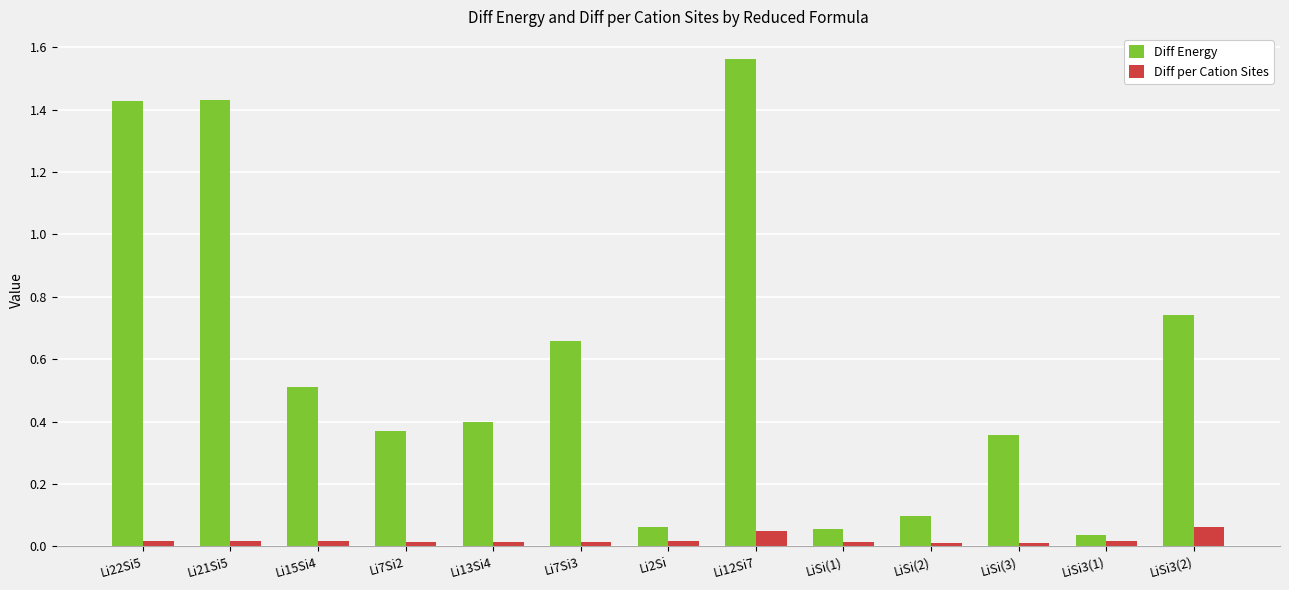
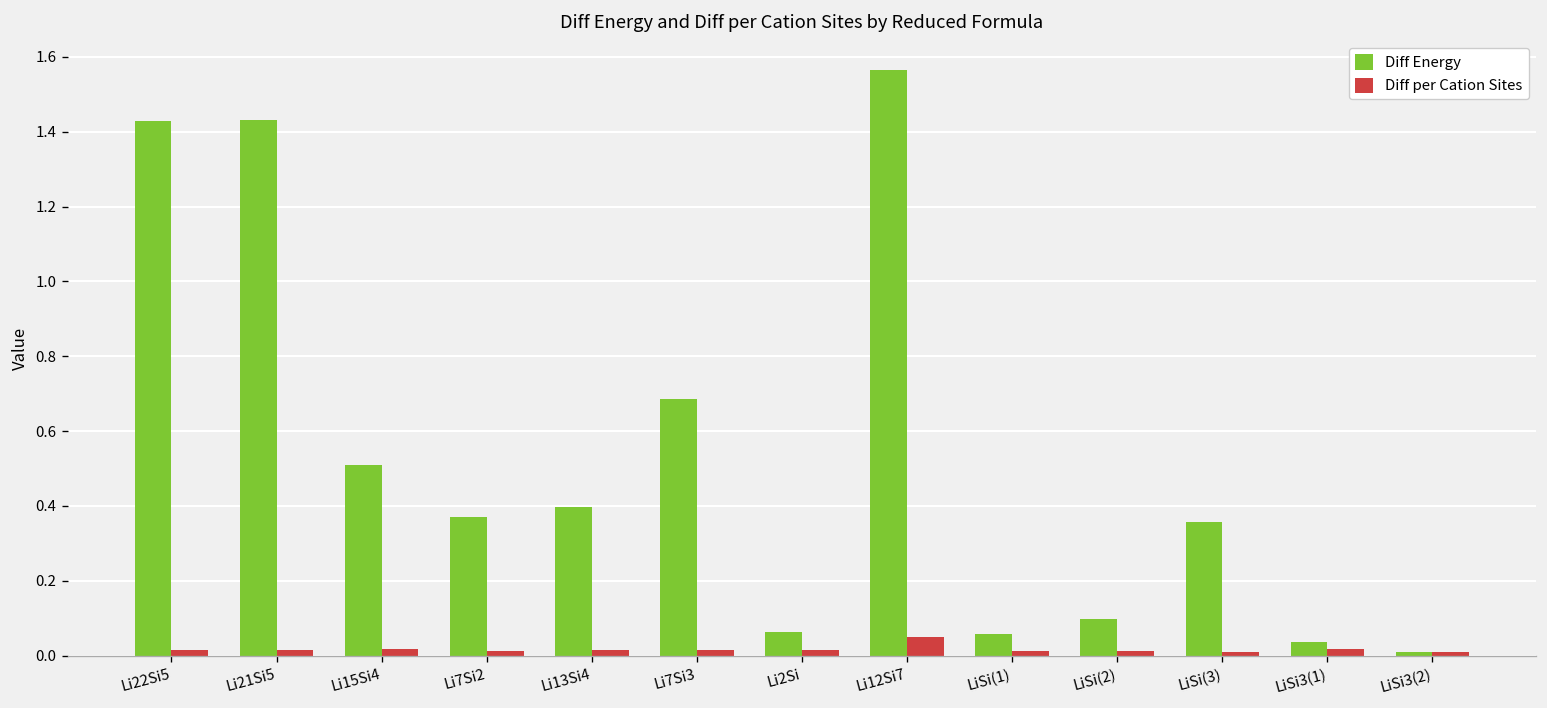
  {
    "Diff Energy": {
      "Li22Si5": 1.43,
      "Li21Si5": 1.43,
      "Li15Si4": 0.51,
      "Li7Si2": 0.37,
      "Li13Si4": 0.40,
-     "Li7Si3": 0.66,
+     "Li7Si3": 0.69,
      "Li2Si": 0.06,
      "Li12Si7": 1.56,
      "LiSi(1)": 0.06,
      "LiSi(2)": 0.10,
      "LiSi(3)": 0.36,
      "LiSi3(1)": 0.04,
-     "LiSi3(2)": 0.74
+     "LiSi3(2)": 0.01
    },
    "Diff per Cation Sites": {
      "Li22Si5": 0.02,
      "Li21Si5": 0.02,
      "Li15Si4": 0.02,
      "Li7Si2": 0.01,
      "Li13Si4": 0.02,
      "Li7Si3": 0.02,
      "Li2Si": 0.02,
      "Li12Si7": 0.05,
      "LiSi(1)": 0.01,
      "LiSi(2)": 0.01,
      "LiSi(3)": 0.01,
      "LiSi3(1)": 0.02,
-     "LiSi3(2)": 0.06
+     "LiSi3(2)": 0.01
    }
  }
